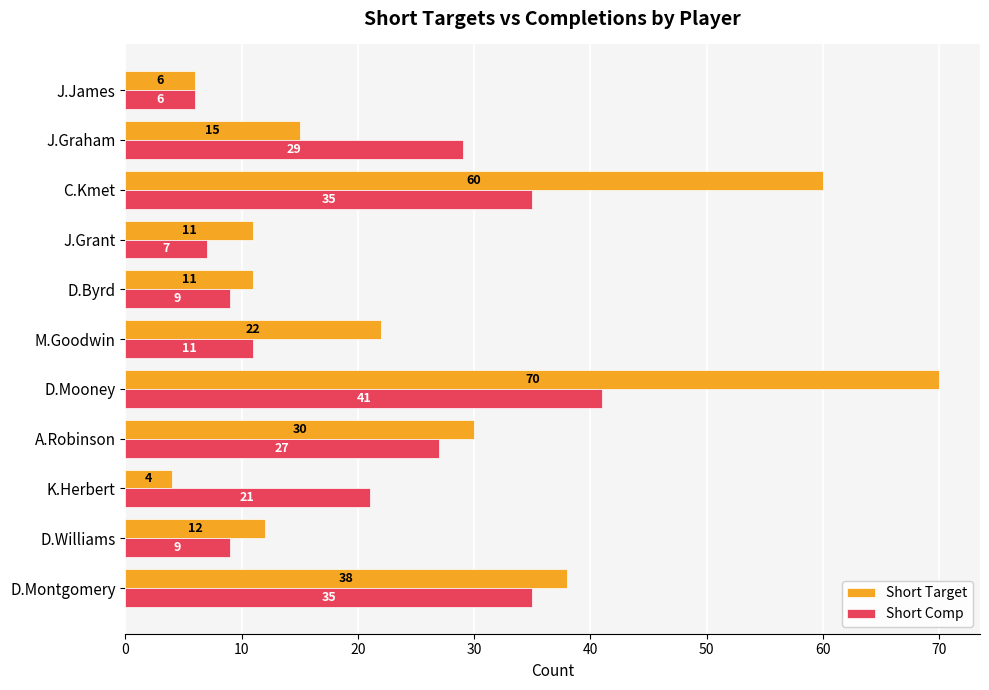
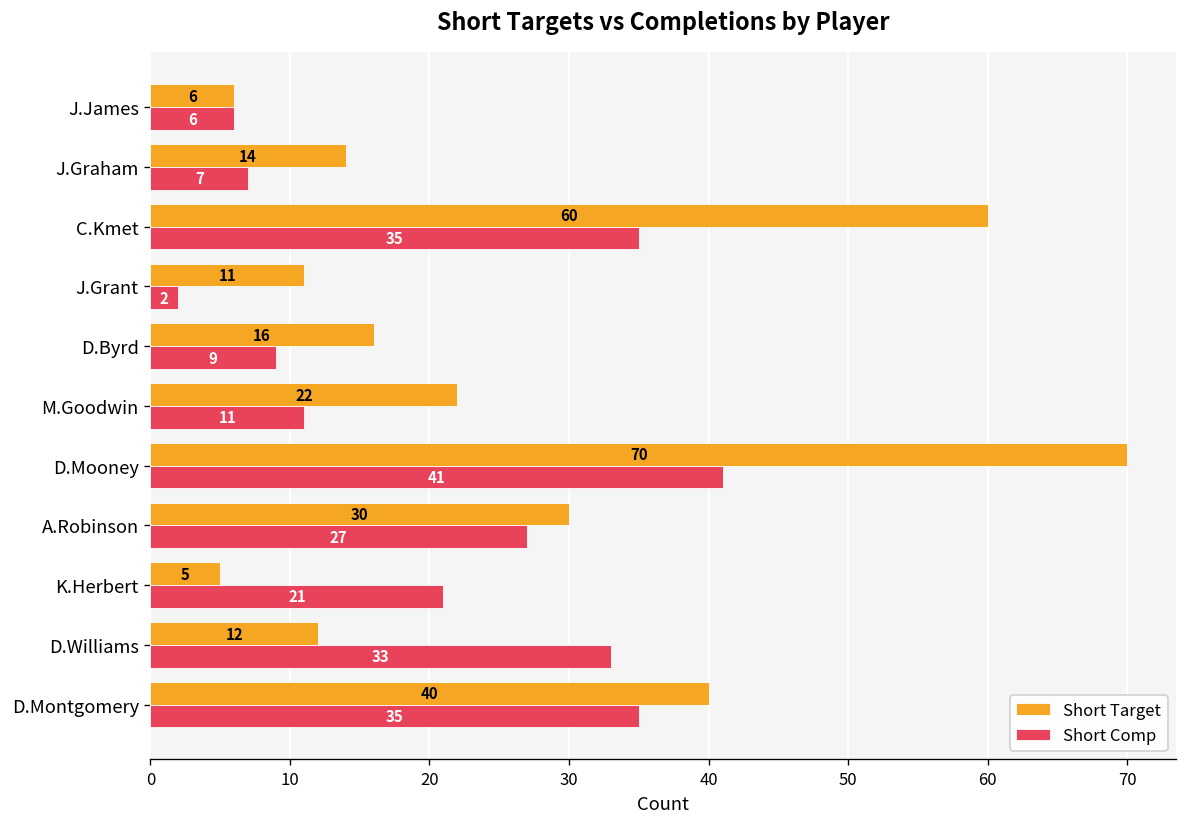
  {
    "Short Target": {
      "J.James": 6,
-     "J.Graham": 15,
+     "J.Graham": 14,
      "C.Kmet": 60,
      "J.Grant": 11,
-     "D.Byrd": 11,
+     "D.Byrd": 16,
      "M.Goodwin": 22,
      "D.Mooney": 70,
      "A.Robinson": 30,
-     "K.Herbert": 4,
+     "K.Herbert": 5,
      "D.Williams": 12,
-     "D.Montgomery": 38
+     "D.Montgomery": 40
    },
    "Short Comp": {
      "J.James": 6,
-     "J.Graham": 29,
+     "J.Graham": 7,
      "C.Kmet": 35,
-     "J.Grant": 7,
+     "J.Grant": 2,
      "D.Byrd": 9,
      "M.Goodwin": 11,
      "D.Mooney": 41,
      "A.Robinson": 27,
      "K.Herbert": 21,
-     "D.Williams": 9,
+     "D.Williams": 33,
      "D.Montgomery": 35
    }
  }
